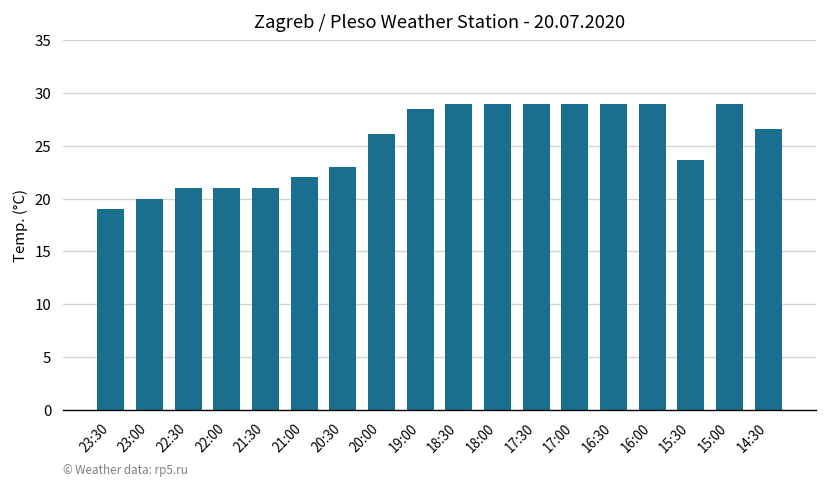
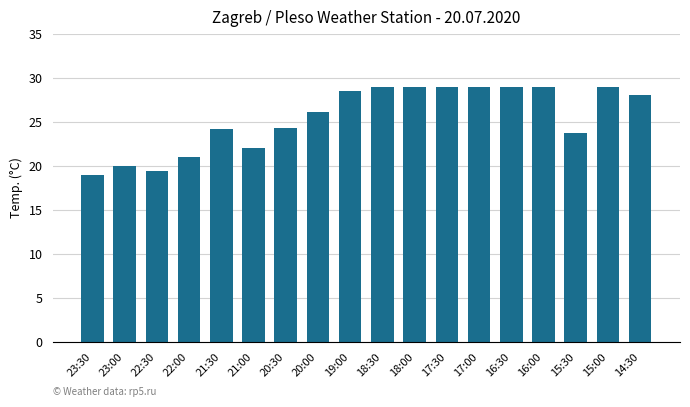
  {
    "23:30": 19,
    "23:00": 20,
-   "22:30": 21,
+   "22:30": 19,
    "22:00": 21,
-   "21:30": 21,
+   "21:30": 24,
    "21:00": 22,
-   "20:30": 23,
+   "20:30": 24,
    "20:00": 26,
    "19:00": 29,
    "18:30": 29,
    "18:00": 29,
    "17:30": 29,
    "17:00": 29,
    "16:30": 29,
    "16:00": 29,
    "15:30": 24,
    "15:00": 29,
-   "14:30": 27
+   "14:30": 28
  }
